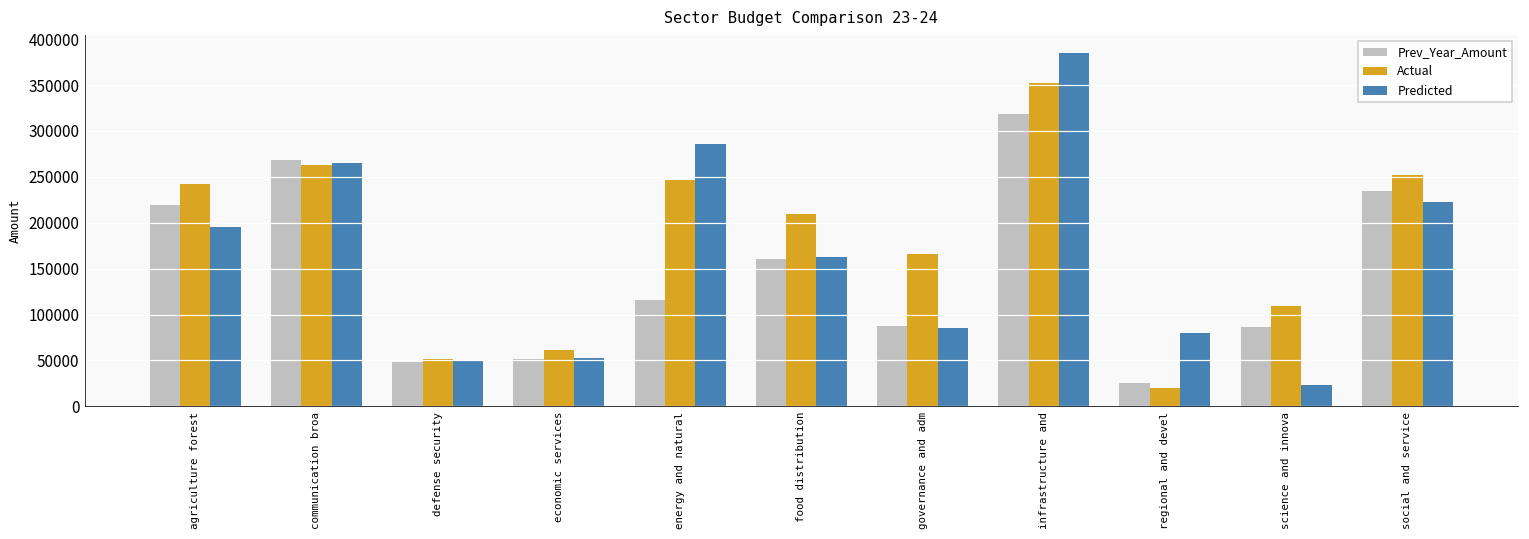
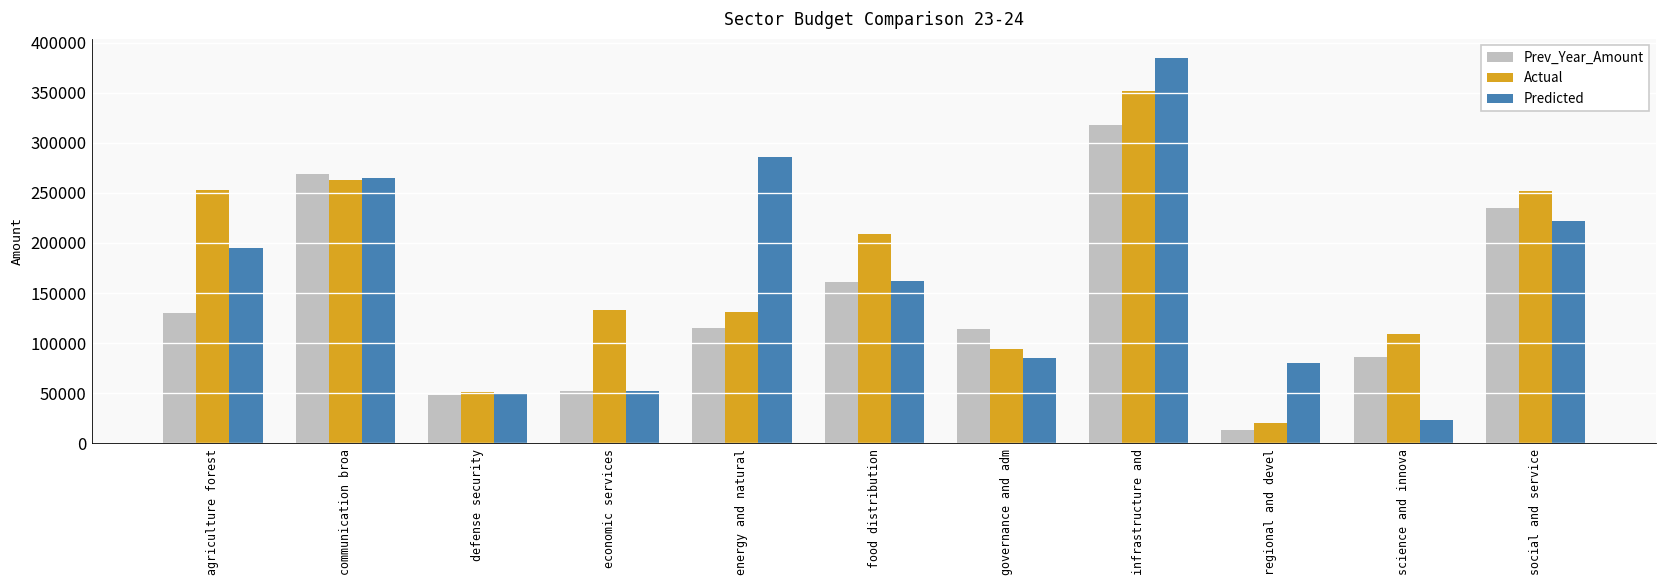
  {
    "Prev_Year_Amount": {
-     "agriculture forest": 220000,
+     "agriculture forest": 130000,
      "communication broa": 270000,
      "defense security": 50000,
      "economic services": 50000,
      "energy and natural": 120000,
      "food distribution": 160000,
-     "governance and adm": 90000,
+     "governance and adm": 110000,
      "infrastructure and": 320000,
-     "regional and devel": 30000,
+     "regional and devel": 10000,
      "science and innova": 90000,
      "social and service": 230000
    },
    "Actual": {
-     "agriculture forest": 240000,
+     "agriculture forest": 250000,
      "communication broa": 260000,
      "defense security": 50000,
-     "economic services": 60000,
-     "energy and natural": 250000,
+     "economic services": 130000,
+     "energy and natural": 130000,
      "food distribution": 210000,
-     "governance and adm": 170000,
+     "governance and adm": 90000,
      "infrastructure and": 350000,
      "regional and devel": 20000,
      "science and innova": 110000,
      "social and service": 250000
    },
    "Predicted": {
      "agriculture forest": 200000,
      "communication broa": 270000,
      "defense security": 50000,
      "economic services": 50000,
      "energy and natural": 290000,
      "food distribution": 160000,
      "governance and adm": 80000,
      "infrastructure and": 380000,
      "regional and devel": 80000,
      "science and innova": 20000,
      "social and service": 220000
    }
  }
